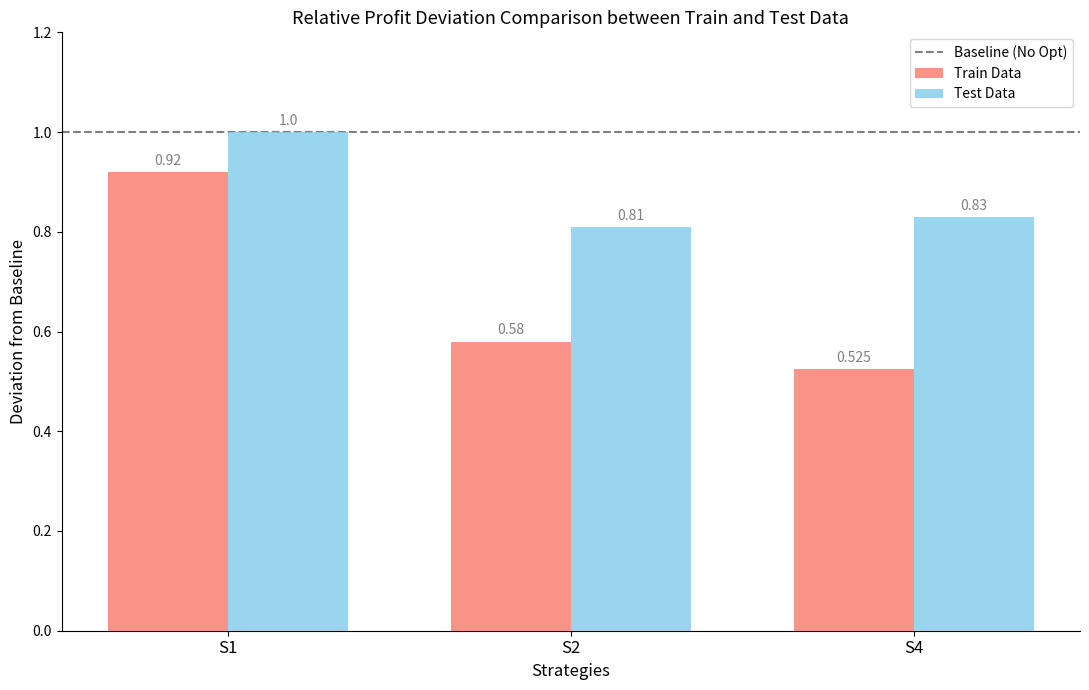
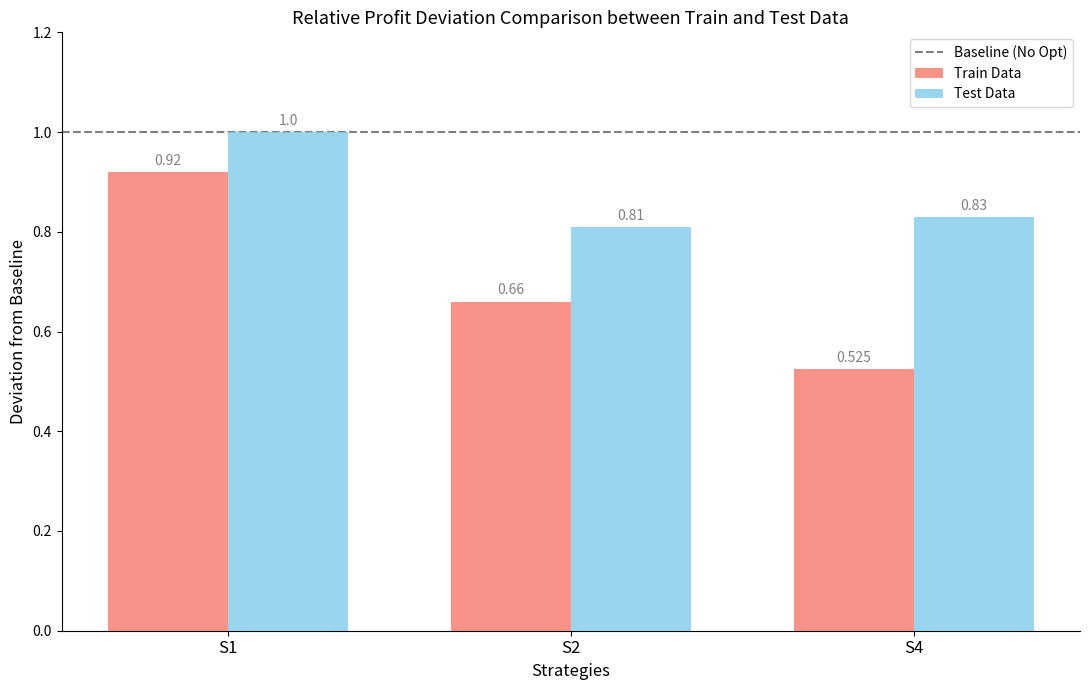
  {
    "Train Data": {
      "S1": 0.92,
-     "S2": 0.58,
+     "S2": 0.66,
      "S4": 0.525
    },
    "Test Data": {
      "S1": 1.0,
      "S2": 0.81,
      "S4": 0.83
    }
  }
